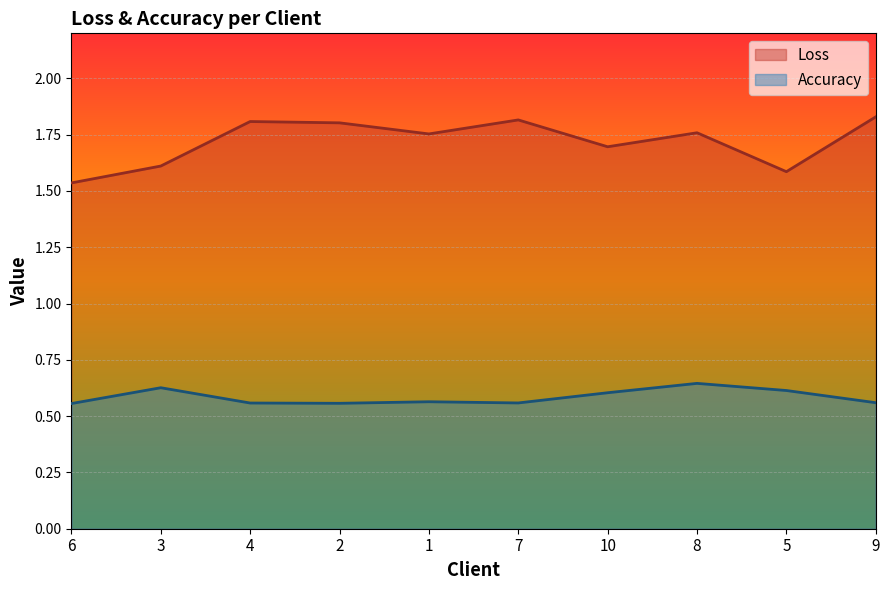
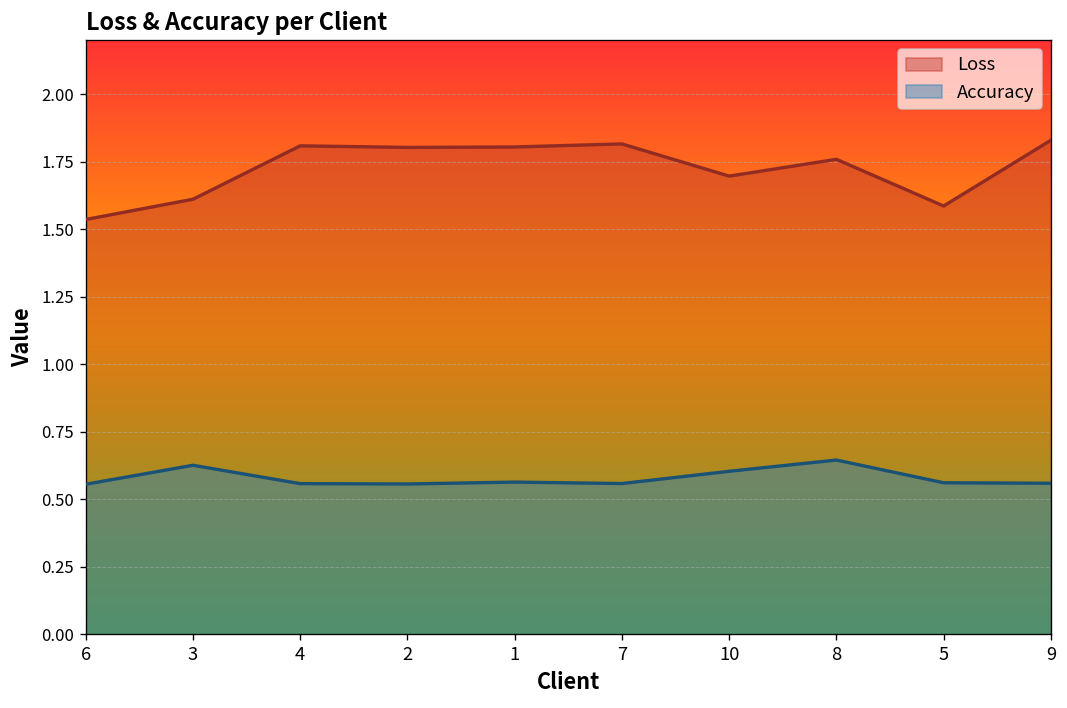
  {
    "Loss": {
      "6": 1.54,
      "3": 1.61,
      "4": 1.81,
      "2": 1.80,
-     "1": 1.75,
+     "1": 1.80,
      "7": 1.82,
      "10": 1.70,
      "8": 1.76,
      "5": 1.59,
      "9": 1.83
    },
    "Accuracy": {
      "6": 0.56,
      "3": 0.63,
      "4": 0.56,
      "2": 0.56,
      "1": 0.56,
      "7": 0.56,
      "10": 0.60,
      "8": 0.65,
-     "5": 0.61,
+     "5": 0.56,
      "9": 0.56
    }
  }
